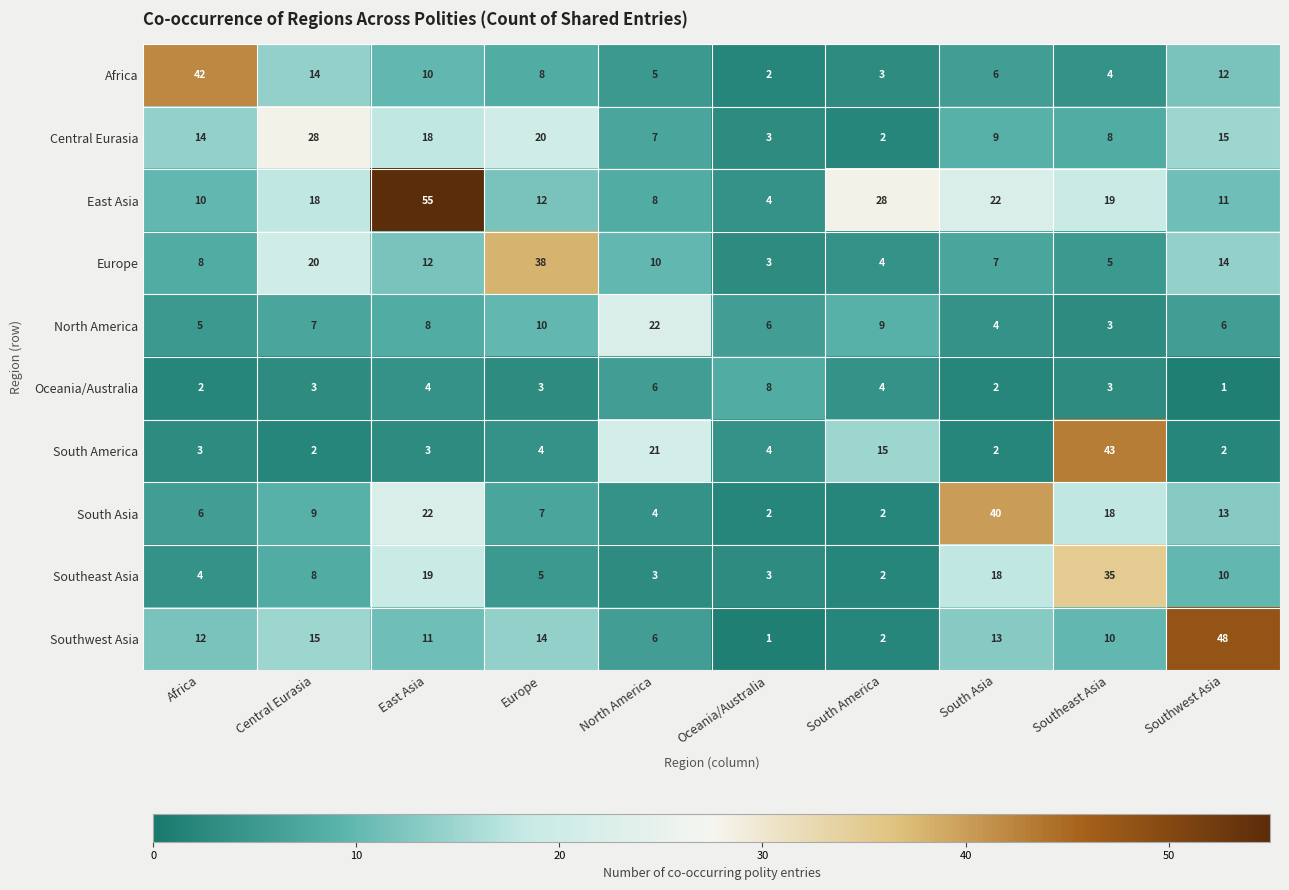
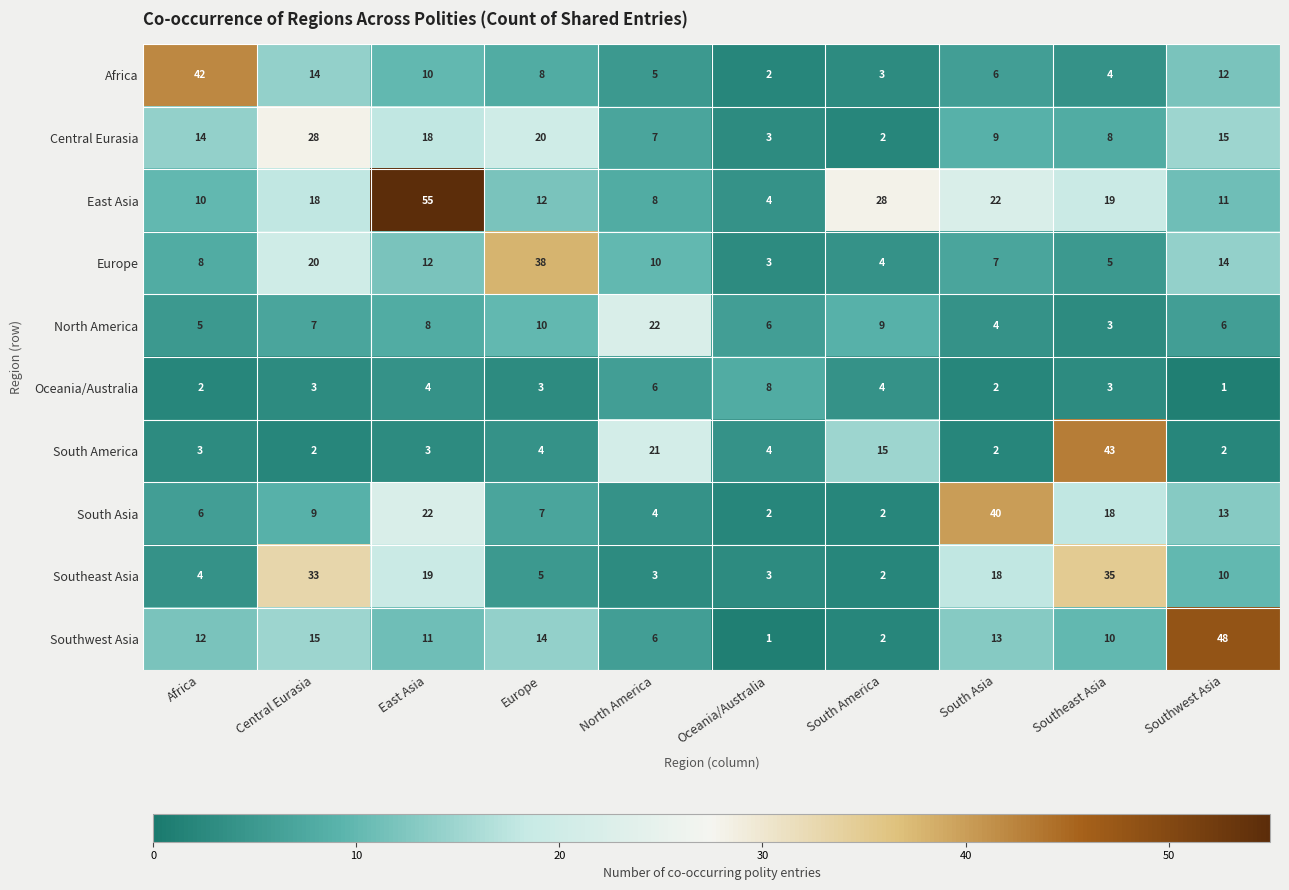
  {
    "Africa": {
      "Africa": 42,
      "Central Eurasia": 14,
      "East Asia": 10,
      "Europe": 8,
      "North America": 5,
      "Oceania/Australia": 2,
      "South America": 3,
      "South Asia": 6,
      "Southeast Asia": 4,
      "Southwest Asia": 12
    },
    "Central Eurasia": {
      "Africa": 14,
      "Central Eurasia": 28,
      "East Asia": 18,
      "Europe": 20,
      "North America": 7,
      "Oceania/Australia": 3,
      "South America": 2,
      "South Asia": 9,
      "Southeast Asia": 8,
      "Southwest Asia": 15
    },
    "East Asia": {
      "Africa": 10,
      "Central Eurasia": 18,
      "East Asia": 55,
      "Europe": 12,
      "North America": 8,
      "Oceania/Australia": 4,
      "South America": 28,
      "South Asia": 22,
      "Southeast Asia": 19,
      "Southwest Asia": 11
    },
    "Europe": {
      "Africa": 8,
      "Central Eurasia": 20,
      "East Asia": 12,
      "Europe": 38,
      "North America": 10,
      "Oceania/Australia": 3,
      "South America": 4,
      "South Asia": 7,
      "Southeast Asia": 5,
      "Southwest Asia": 14
    },
    "North America": {
      "Africa": 5,
      "Central Eurasia": 7,
      "East Asia": 8,
      "Europe": 10,
      "North America": 22,
      "Oceania/Australia": 6,
      "South America": 9,
      "South Asia": 4,
      "Southeast Asia": 3,
      "Southwest Asia": 6
    },
    "Oceania/Australia": {
      "Africa": 2,
      "Central Eurasia": 3,
      "East Asia": 4,
      "Europe": 3,
      "North America": 6,
      "Oceania/Australia": 8,
      "South America": 4,
      "South Asia": 2,
      "Southeast Asia": 3,
      "Southwest Asia": 1
    },
    "South America": {
      "Africa": 3,
      "Central Eurasia": 2,
      "East Asia": 3,
      "Europe": 4,
      "North America": 21,
      "Oceania/Australia": 4,
      "South America": 15,
      "South Asia": 2,
      "Southeast Asia": 43,
      "Southwest Asia": 2
    },
    "South Asia": {
      "Africa": 6,
      "Central Eurasia": 9,
      "East Asia": 22,
      "Europe": 7,
      "North America": 4,
      "Oceania/Australia": 2,
      "South America": 2,
      "South Asia": 40,
      "Southeast Asia": 18,
      "Southwest Asia": 13
    },
    "Southeast Asia": {
      "Africa": 4,
-     "Central Eurasia": 8,
+     "Central Eurasia": 33,
      "East Asia": 19,
      "Europe": 5,
      "North America": 3,
      "Oceania/Australia": 3,
      "South America": 2,
      "South Asia": 18,
      "Southeast Asia": 35,
      "Southwest Asia": 10
    },
    "Southwest Asia": {
      "Africa": 12,
      "Central Eurasia": 15,
      "East Asia": 11,
      "Europe": 14,
      "North America": 6,
      "Oceania/Australia": 1,
      "South America": 2,
      "South Asia": 13,
      "Southeast Asia": 10,
      "Southwest Asia": 48
    }
  }
